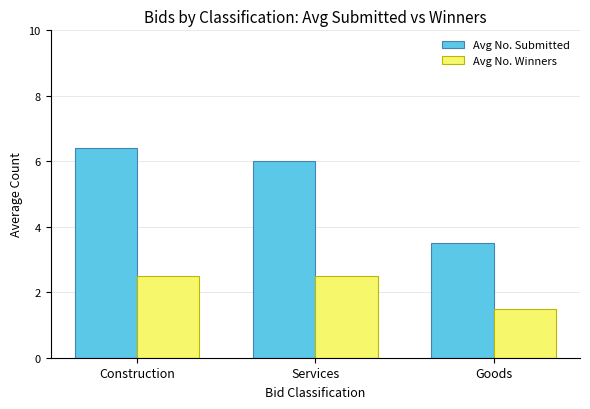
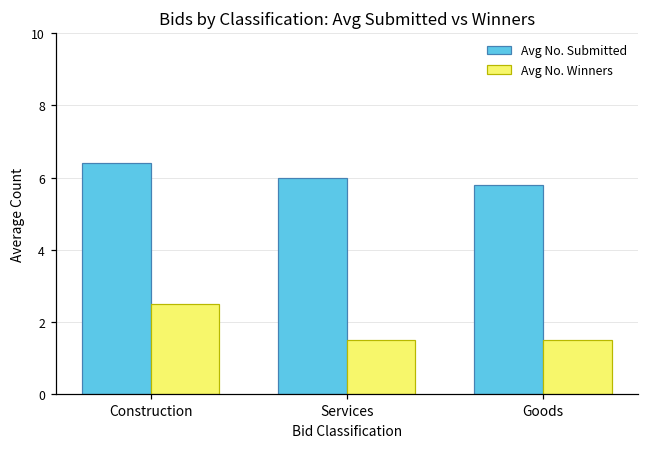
  {
    "Avg No. Submitted": {
      "Construction": 6.4,
      "Services": 6.0,
-     "Goods": 3.5
+     "Goods": 5.8
    },
    "Avg No. Winners": {
      "Construction": 2.5,
-     "Services": 2.5,
+     "Services": 1.5,
      "Goods": 1.5
    }
  }
